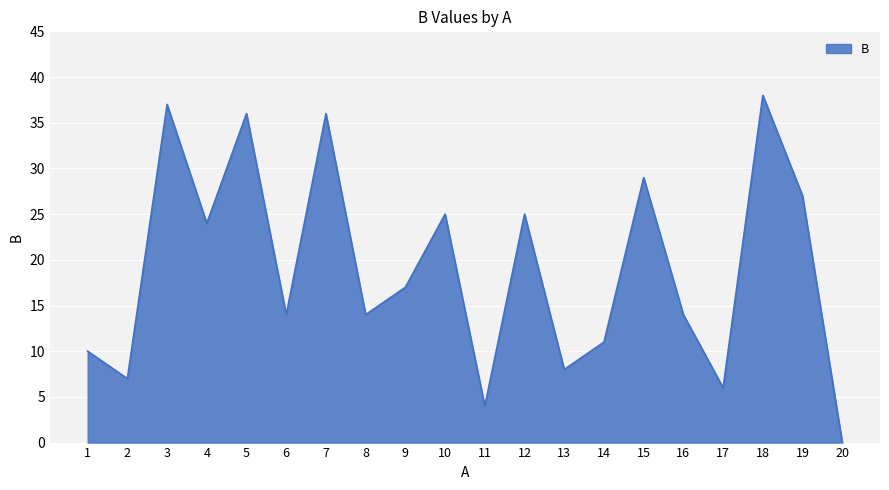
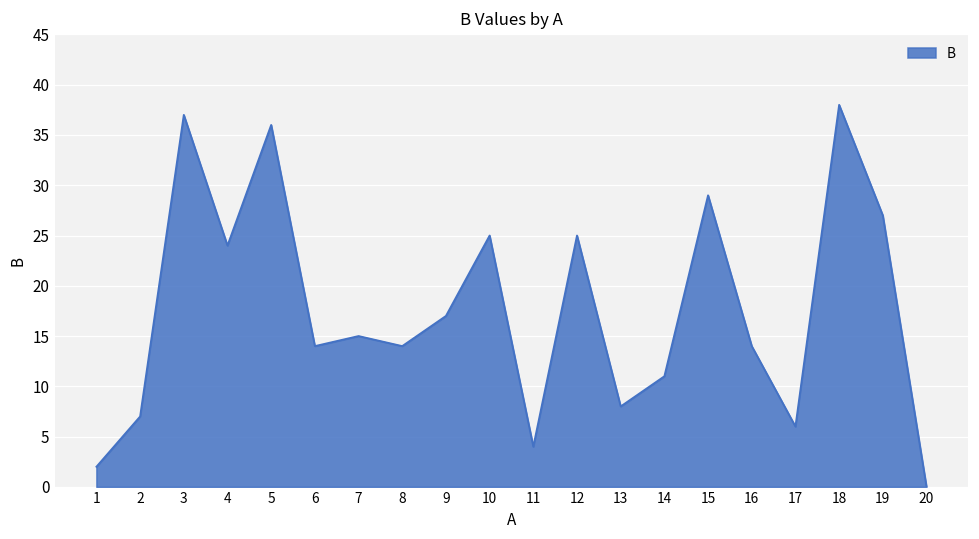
  {
-   "1": 10,
+   "1": 2,
    "2": 7,
    "3": 37,
    "4": 24,
    "5": 36,
    "6": 14,
-   "7": 36,
+   "7": 15,
    "8": 14,
    "9": 17,
    "10": 25,
    "11": 4,
    "12": 25,
    "13": 8,
    "14": 11,
    "15": 29,
    "16": 14,
    "17": 6,
    "18": 38,
    "19": 27,
    "20": 0
  }
